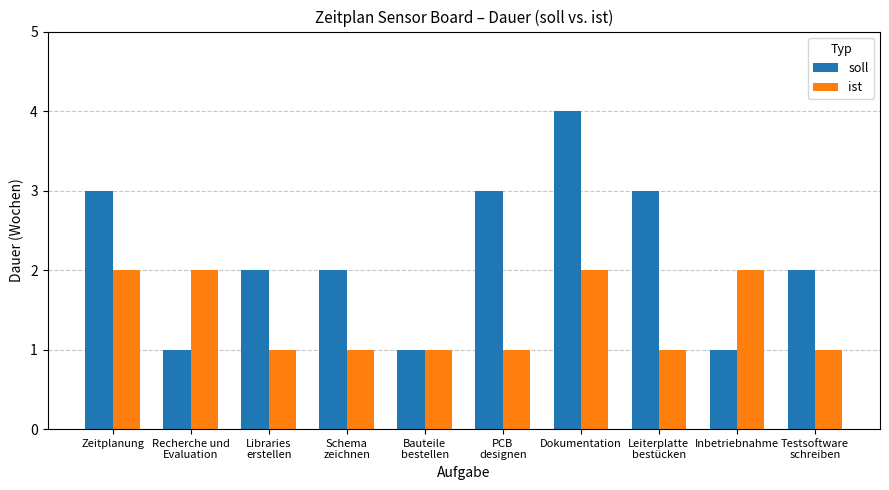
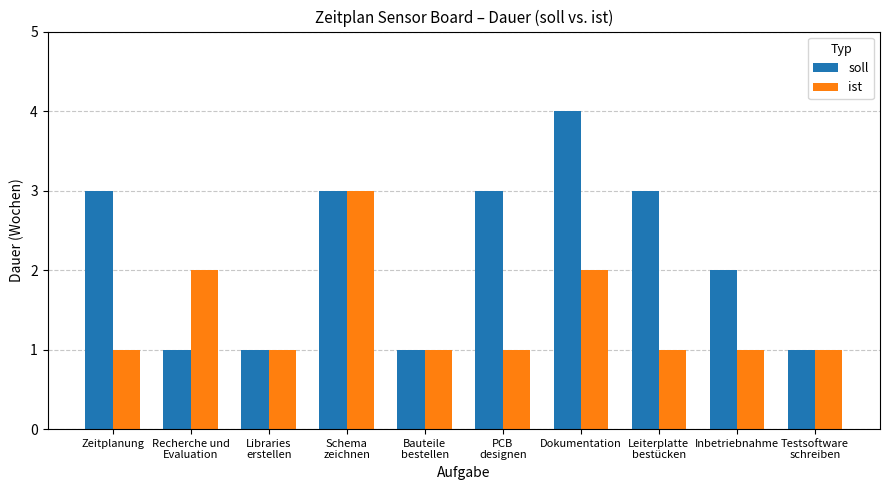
  {
    "soll": {
      "Zeitplanung": 3,
      "Recherche und Evaluation": 1,
-     "Libraries erstellen": 2,
-     "Schema zeichnen": 2,
+     "Libraries erstellen": 1,
+     "Schema zeichnen": 3,
      "Bauteile bestellen": 1,
      "PCB designen": 3,
      "Dokumentation": 4,
      "Leiterplatte bestücken": 3,
-     "Inbetriebnahme": 1,
-     "Testsoftware schreiben": 2
+     "Inbetriebnahme": 2,
+     "Testsoftware schreiben": 1
    },
    "ist": {
-     "Zeitplanung": 2,
+     "Zeitplanung": 1,
      "Recherche und Evaluation": 2,
      "Libraries erstellen": 1,
-     "Schema zeichnen": 1,
+     "Schema zeichnen": 3,
      "Bauteile bestellen": 1,
      "PCB designen": 1,
      "Dokumentation": 2,
      "Leiterplatte bestücken": 1,
-     "Inbetriebnahme": 2,
+     "Inbetriebnahme": 1,
      "Testsoftware schreiben": 1
    }
  }
